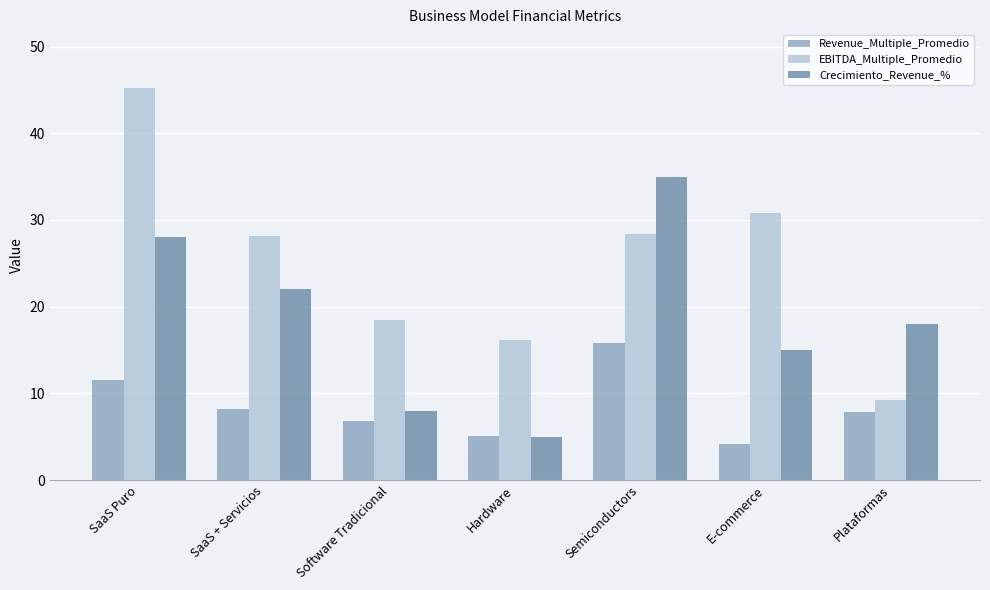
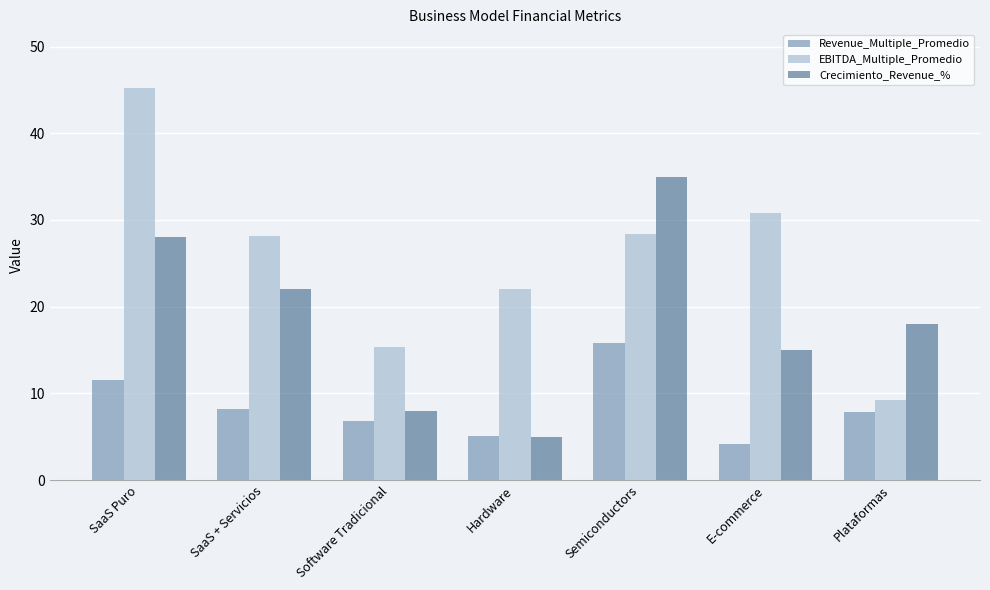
  {
    "EBITDA_Multiple_Promedio": {
      "SaaS Puro": 45,
      "SaaS + Servicios": 28,
-     "Software Tradicional": 19,
-     "Hardware": 16,
+     "Software Tradicional": 15,
+     "Hardware": 22,
      "Semiconductors": 28,
      "E-commerce": 31,
      "Plataformas": 9
    }
  }
